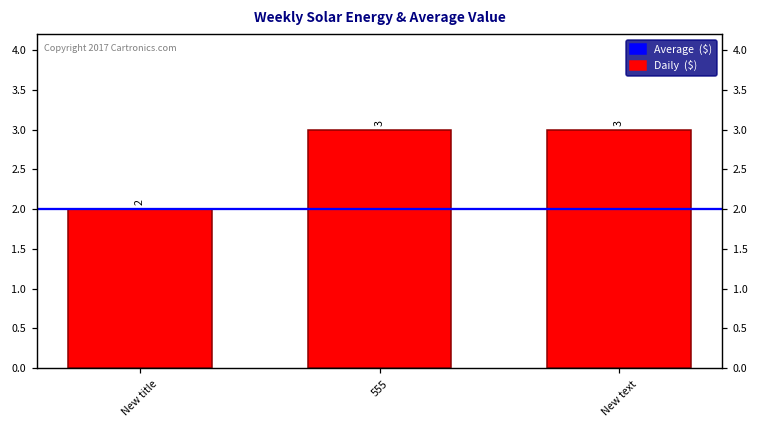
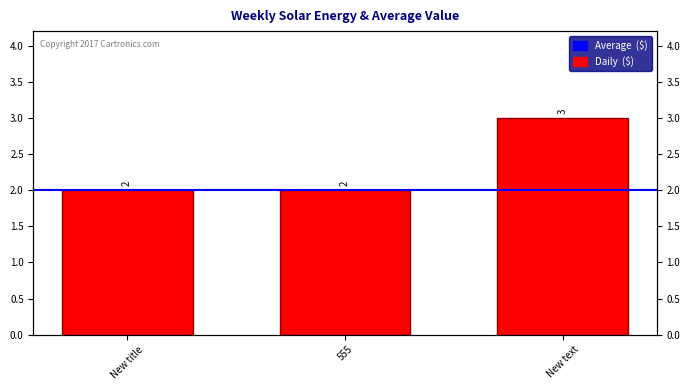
  {
    "New title": 2,
-   "555": 3,
+   "555": 2,
    "New text": 3
  }
